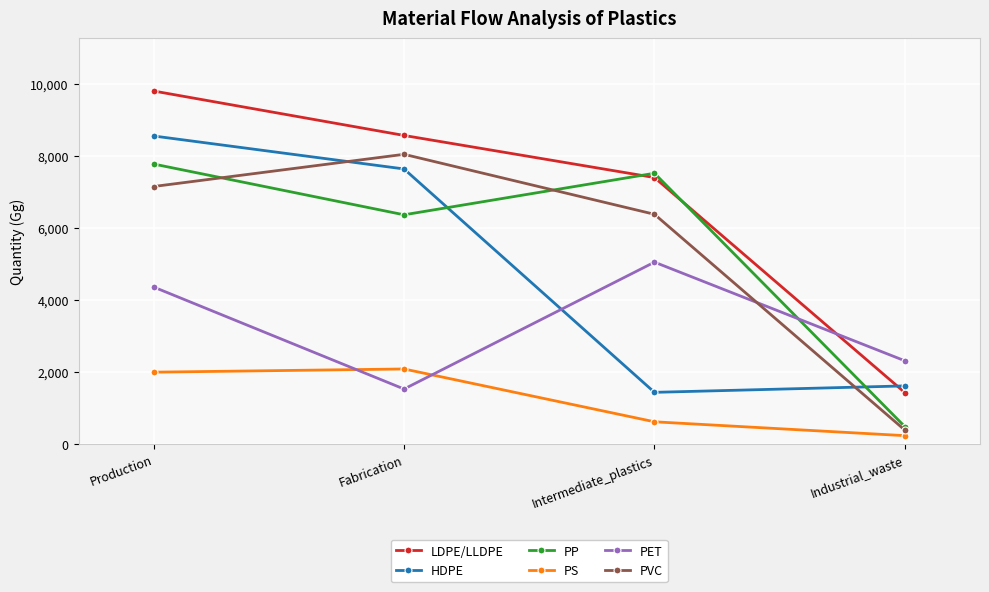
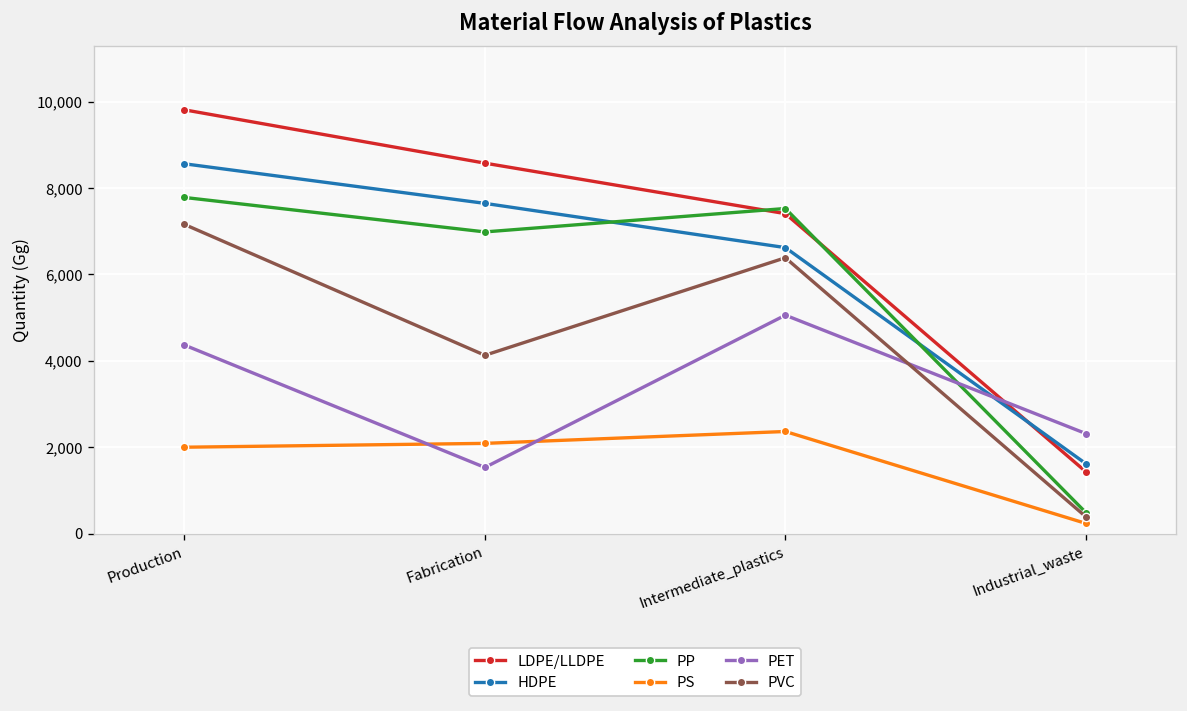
  {
    "LDPE/LLDPE": {
      "Production": "9,800",
      "Fabrication": "8,600",
      "Intermediate_plastics": "7,400",
      "Industrial_waste": "1,400"
    },
    "HDPE": {
      "Production": "8,600",
      "Fabrication": "7,600",
-     "Intermediate_plastics": "1,400",
+     "Intermediate_plastics": "6,600",
      "Industrial_waste": "1,600"
    },
    "PP": {
      "Production": "7,800",
-     "Fabrication": "6,400",
+     "Fabrication": "7,000",
      "Intermediate_plastics": "7,500",
      "Industrial_waste": "500"
    },
    "PS": {
      "Production": "2,000",
      "Fabrication": "2,100",
-     "Intermediate_plastics": "600",
+     "Intermediate_plastics": "2,400",
      "Industrial_waste": "200"
    },
    "PET": {
      "Production": "4,400",
      "Fabrication": "1,500",
      "Intermediate_plastics": "5,100",
      "Industrial_waste": "2,300"
    },
    "PVC": {
      "Production": "7,200",
-     "Fabrication": "8,100",
+     "Fabrication": "4,100",
      "Intermediate_plastics": "6,400",
      "Industrial_waste": "400"
    }
  }
